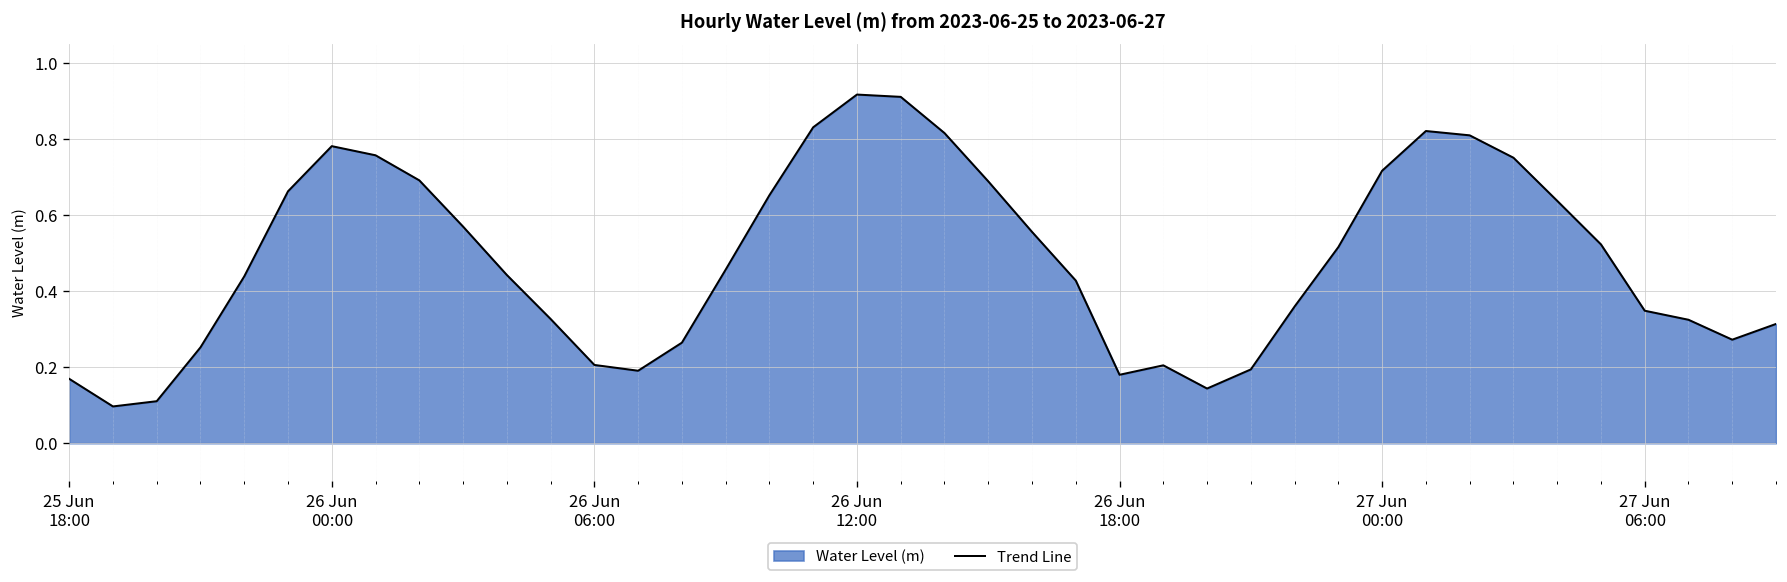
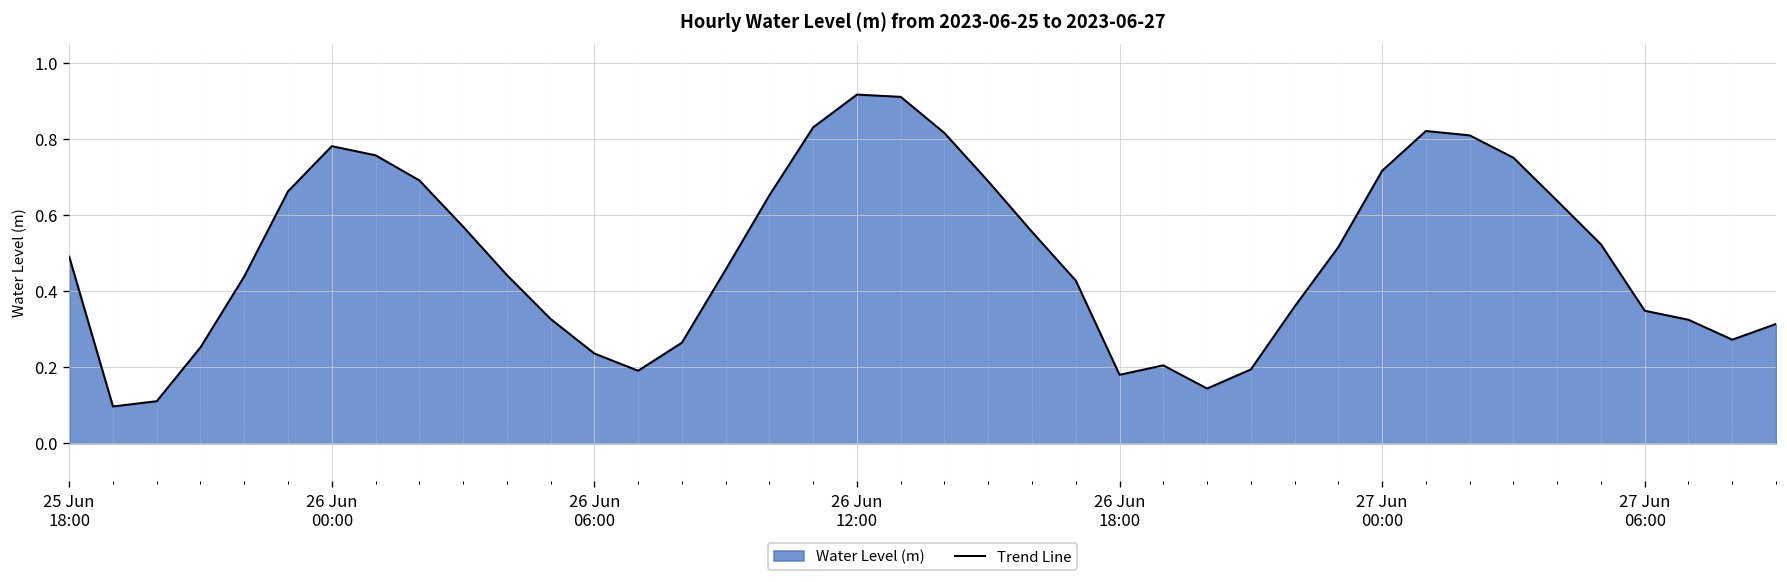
  {
-   "25 Jun 18:00": 0.17,
+   "25 Jun 18:00": 0.49,
    "26 Jun 00:00": 0.78,
-   "26 Jun 06:00": 0.21,
+   "26 Jun 06:00": 0.24,
    "26 Jun 12:00": 0.92,
    "26 Jun 18:00": 0.18,
    "27 Jun 00:00": 0.72,
    "27 Jun 06:00": 0.35
  }
